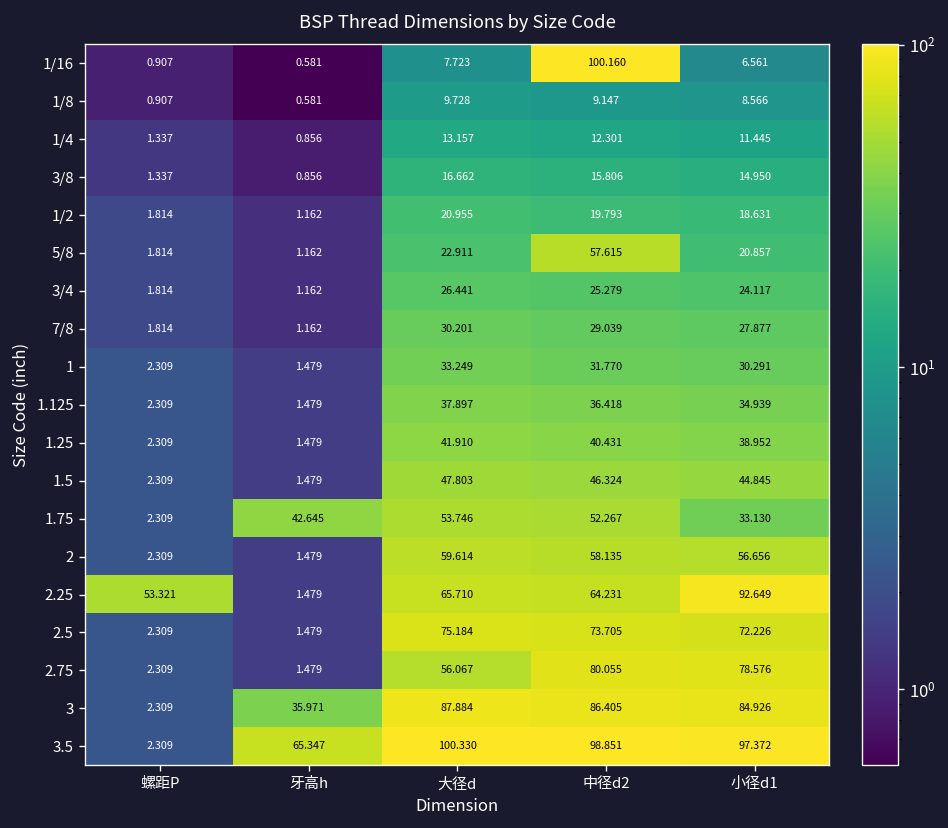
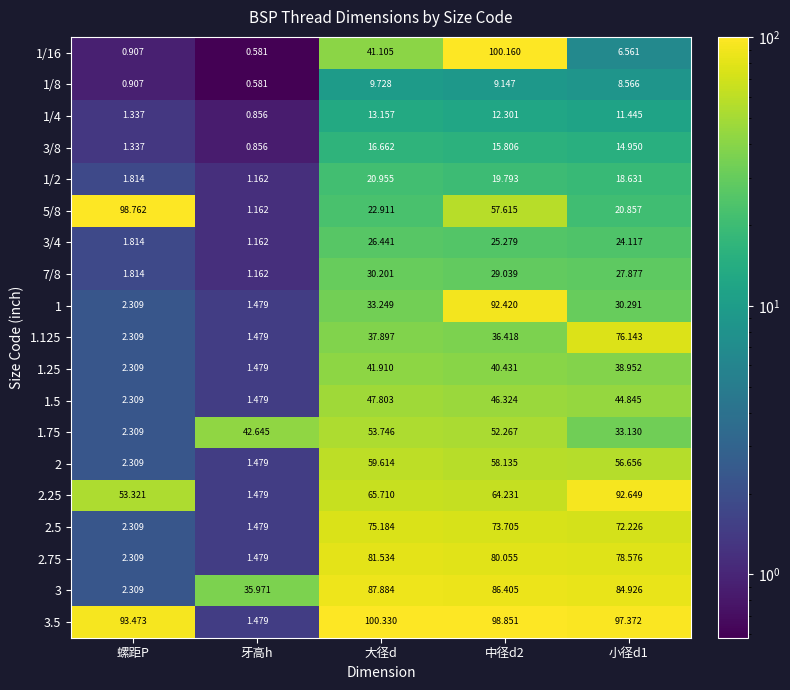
  {
    "1/16": {
      "螺距P": 0.907,
      "牙高h": 0.581,
-     "大径d": 7.723,
+     "大径d": 41.105,
      "中径d2": 100.160,
      "小径d1": 6.561
    },
    "1/8": {
      "螺距P": 0.907,
      "牙高h": 0.581,
      "大径d": 9.728,
      "中径d2": 9.147,
      "小径d1": 8.566
    },
    "1/4": {
      "螺距P": 1.337,
      "牙高h": 0.856,
      "大径d": 13.157,
      "中径d2": 12.301,
      "小径d1": 11.445
    },
    "3/8": {
      "螺距P": 1.337,
      "牙高h": 0.856,
      "大径d": 16.662,
      "中径d2": 15.806,
      "小径d1": 14.950
    },
    "1/2": {
      "螺距P": 1.814,
      "牙高h": 1.162,
      "大径d": 20.955,
      "中径d2": 19.793,
      "小径d1": 18.631
    },
    "5/8": {
-     "螺距P": 1.814,
+     "螺距P": 98.762,
      "牙高h": 1.162,
      "大径d": 22.911,
      "中径d2": 57.615,
      "小径d1": 20.857
    },
    "3/4": {
      "螺距P": 1.814,
      "牙高h": 1.162,
      "大径d": 26.441,
      "中径d2": 25.279,
      "小径d1": 24.117
    },
    "7/8": {
      "螺距P": 1.814,
      "牙高h": 1.162,
      "大径d": 30.201,
      "中径d2": 29.039,
      "小径d1": 27.877
    },
    "1": {
      "螺距P": 2.309,
      "牙高h": 1.479,
      "大径d": 33.249,
-     "中径d2": 31.770,
+     "中径d2": 92.420,
      "小径d1": 30.291
    },
    "1.125": {
      "螺距P": 2.309,
      "牙高h": 1.479,
      "大径d": 37.897,
      "中径d2": 36.418,
-     "小径d1": 34.939
+     "小径d1": 76.143
    },
    "1.25": {
      "螺距P": 2.309,
      "牙高h": 1.479,
      "大径d": 41.910,
      "中径d2": 40.431,
      "小径d1": 38.952
    },
    "1.5": {
      "螺距P": 2.309,
      "牙高h": 1.479,
      "大径d": 47.803,
      "中径d2": 46.324,
      "小径d1": 44.845
    },
    "1.75": {
      "螺距P": 2.309,
      "牙高h": 42.645,
      "大径d": 53.746,
      "中径d2": 52.267,
      "小径d1": 33.130
    },
    "2": {
      "螺距P": 2.309,
      "牙高h": 1.479,
      "大径d": 59.614,
      "中径d2": 58.135,
      "小径d1": 56.656
    },
    "2.25": {
      "螺距P": 53.321,
      "牙高h": 1.479,
      "大径d": 65.710,
      "中径d2": 64.231,
      "小径d1": 92.649
    },
    "2.5": {
      "螺距P": 2.309,
      "牙高h": 1.479,
      "大径d": 75.184,
      "中径d2": 73.705,
      "小径d1": 72.226
    },
    "2.75": {
      "螺距P": 2.309,
      "牙高h": 1.479,
-     "大径d": 56.067,
+     "大径d": 81.534,
      "中径d2": 80.055,
      "小径d1": 78.576
    },
    "3": {
      "螺距P": 2.309,
      "牙高h": 35.971,
      "大径d": 87.884,
      "中径d2": 86.405,
      "小径d1": 84.926
    },
    "3.5": {
-     "螺距P": 2.309,
-     "牙高h": 65.347,
+     "螺距P": 93.473,
+     "牙高h": 1.479,
      "大径d": 100.330,
      "中径d2": 98.851,
      "小径d1": 97.372
    }
  }
